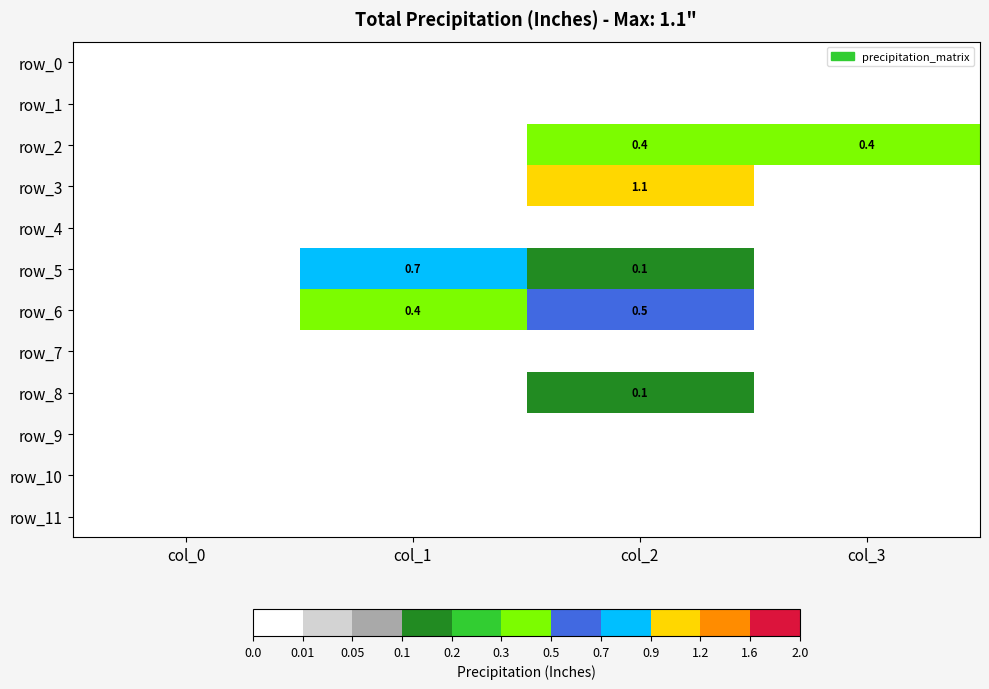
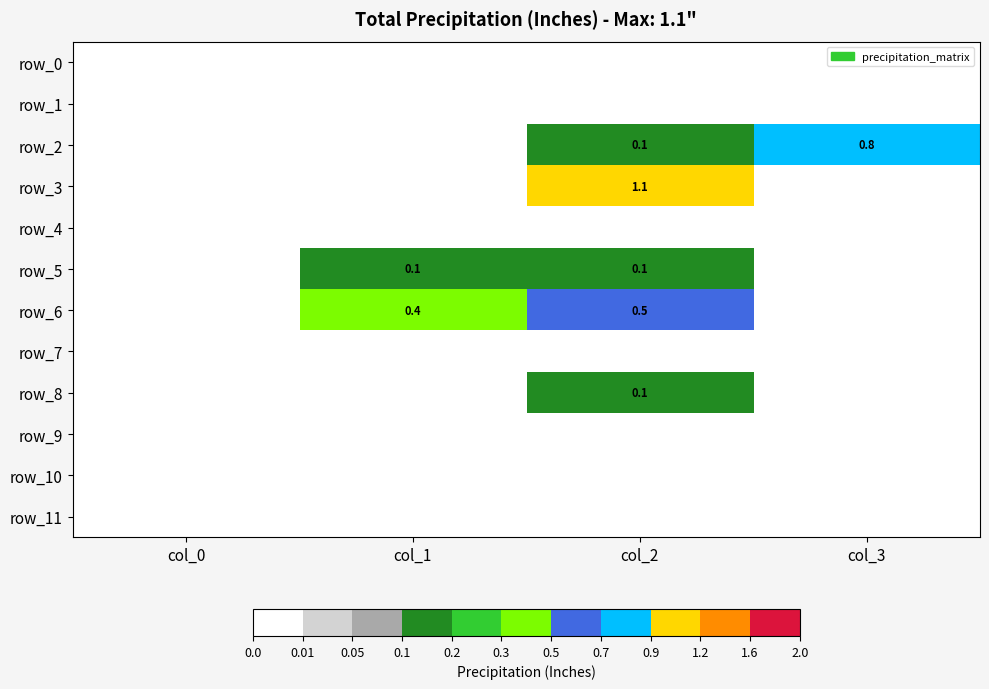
  {
    "row_2": {
-     "col_2": 0.4,
-     "col_3": 0.4
+     "col_2": 0.1,
+     "col_3": 0.8
    },
    "row_3": {
      "col_2": 1.1
    },
    "row_5": {
-     "col_1": 0.7,
+     "col_1": 0.1,
      "col_2": 0.1
    },
    "row_6": {
      "col_1": 0.4,
      "col_2": 0.5
    },
    "row_8": {
      "col_2": 0.1
    }
  }
